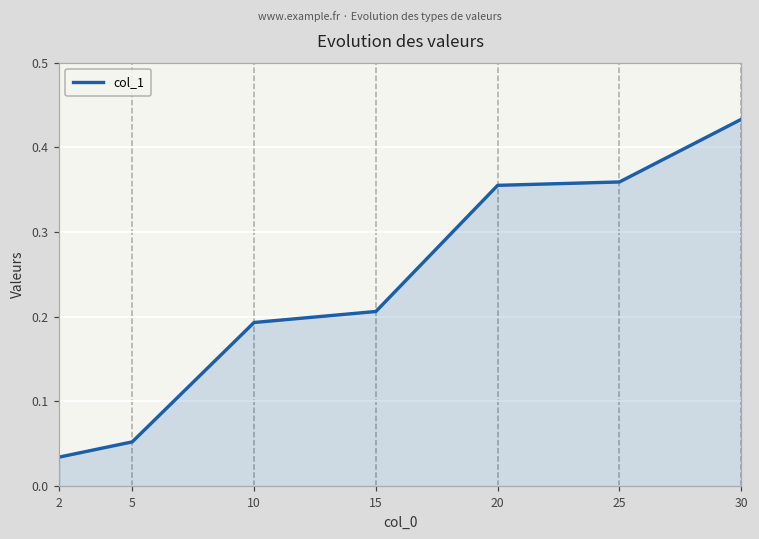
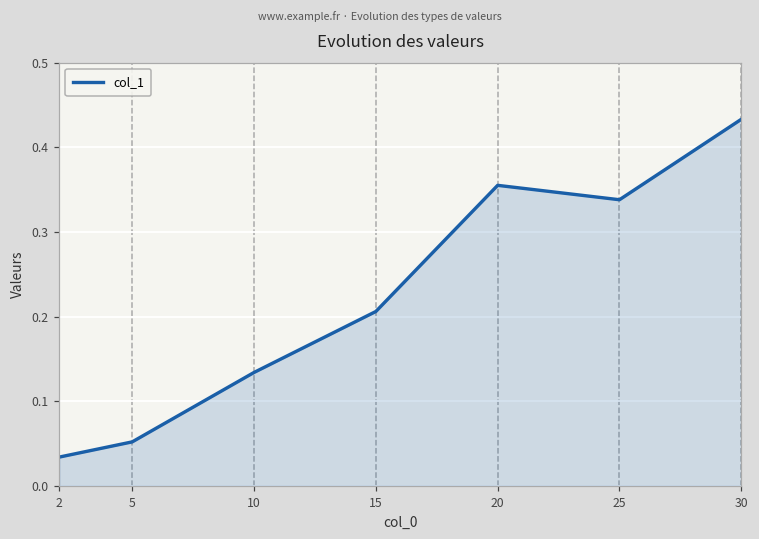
  {
    "2": 0.03,
    "5": 0.05,
-   "10": 0.19,
+   "10": 0.13,
    "15": 0.21,
    "20": 0.36,
-   "25": 0.36,
+   "25": 0.34,
    "30": 0.43
  }
